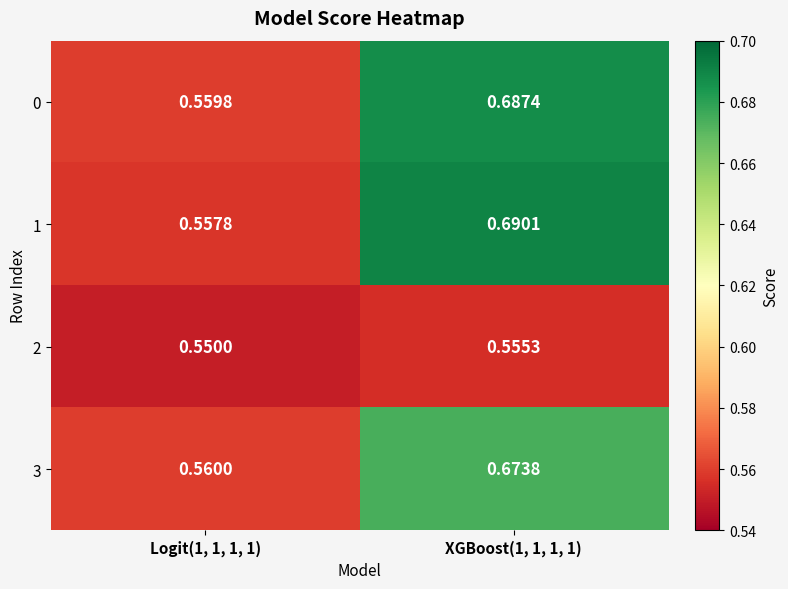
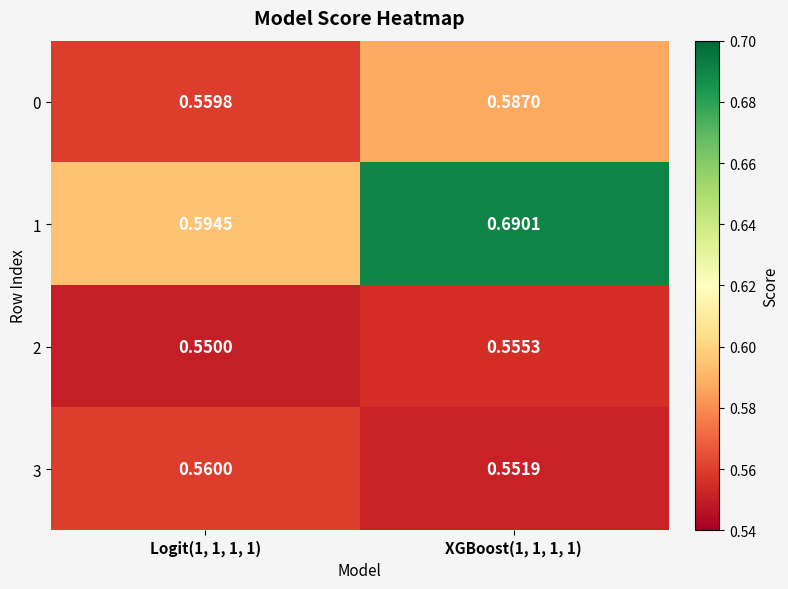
  {
    "0": {
      "Logit(1, 1, 1, 1)": 0.5598,
-     "XGBoost(1, 1, 1, 1)": 0.6874
+     "XGBoost(1, 1, 1, 1)": 0.5870
    },
    "1": {
-     "Logit(1, 1, 1, 1)": 0.5578,
+     "Logit(1, 1, 1, 1)": 0.5945,
      "XGBoost(1, 1, 1, 1)": 0.6901
    },
    "2": {
      "Logit(1, 1, 1, 1)": 0.5500,
      "XGBoost(1, 1, 1, 1)": 0.5553
    },
    "3": {
      "Logit(1, 1, 1, 1)": 0.5600,
-     "XGBoost(1, 1, 1, 1)": 0.6738
+     "XGBoost(1, 1, 1, 1)": 0.5519
    }
  }
